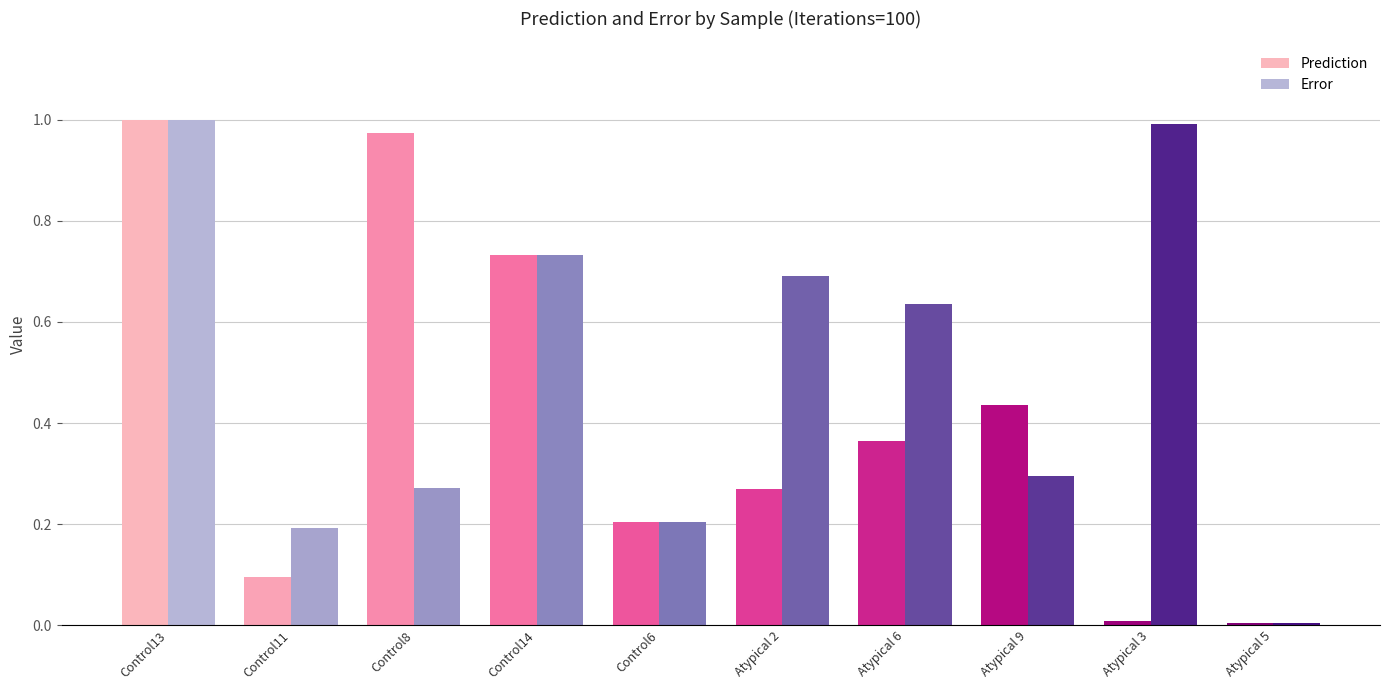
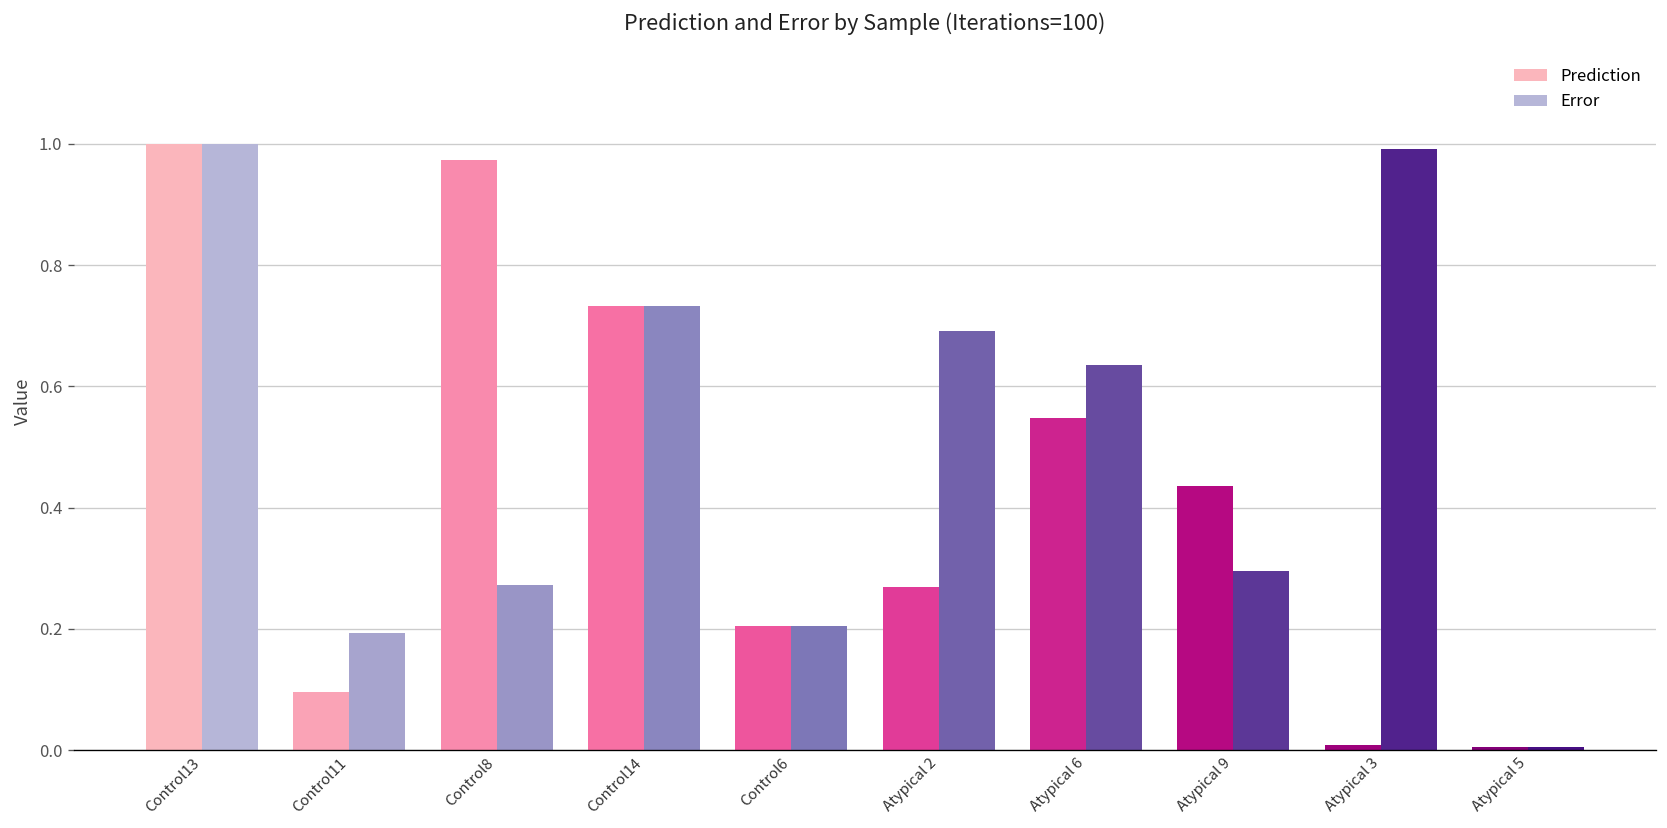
  {
    "Prediction": {
      "Control13": 1.00,
      "Control11": 0.10,
      "Control8": 0.97,
      "Control14": 0.73,
      "Control6": 0.20,
      "Atypical 2": 0.27,
-     "Atypical 6": 0.36,
+     "Atypical 6": 0.55,
      "Atypical 9": 0.44,
      "Atypical 3": 0.01
    },
    "Error": {
      "Control13": 1.00,
      "Control11": 0.19,
      "Control8": 0.27,
      "Control14": 0.73,
      "Control6": 0.20,
      "Atypical 2": 0.69,
      "Atypical 6": 0.64,
      "Atypical 9": 0.29,
      "Atypical 3": 0.99
    }
  }
